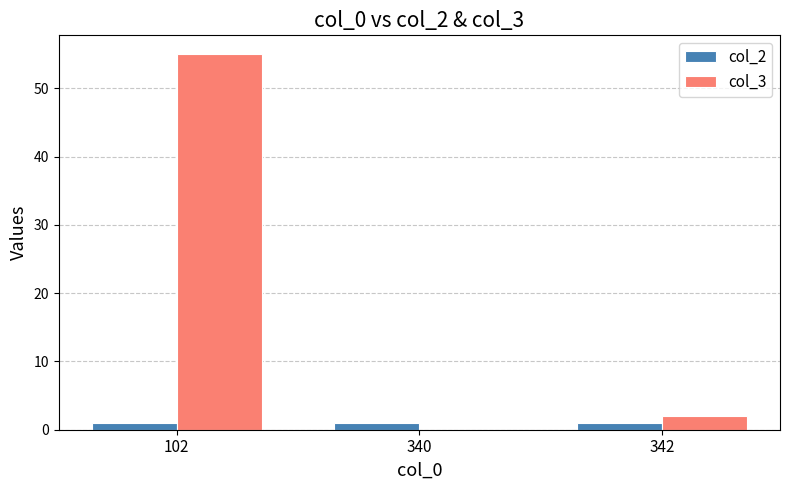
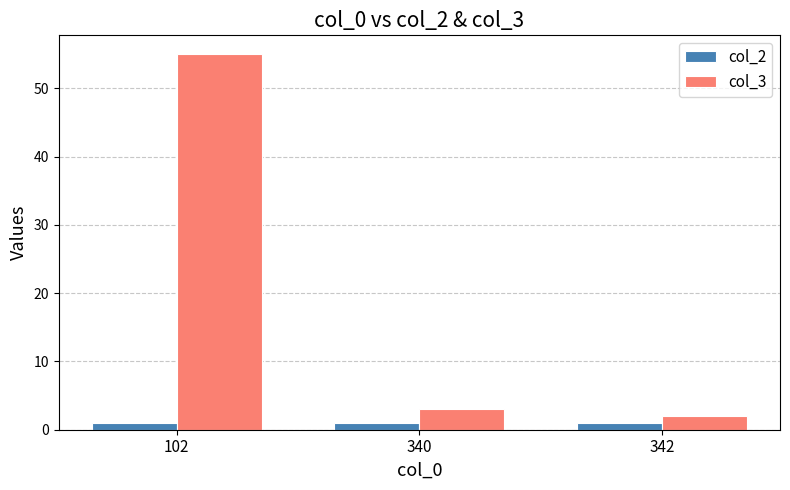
  {
    "col_2": {
      "102": 1,
      "340": 1,
      "342": 1
    },
    "col_3": {
      "102": 55,
-     "340": 0,
+     "340": 3,
      "342": 2
    }
  }
